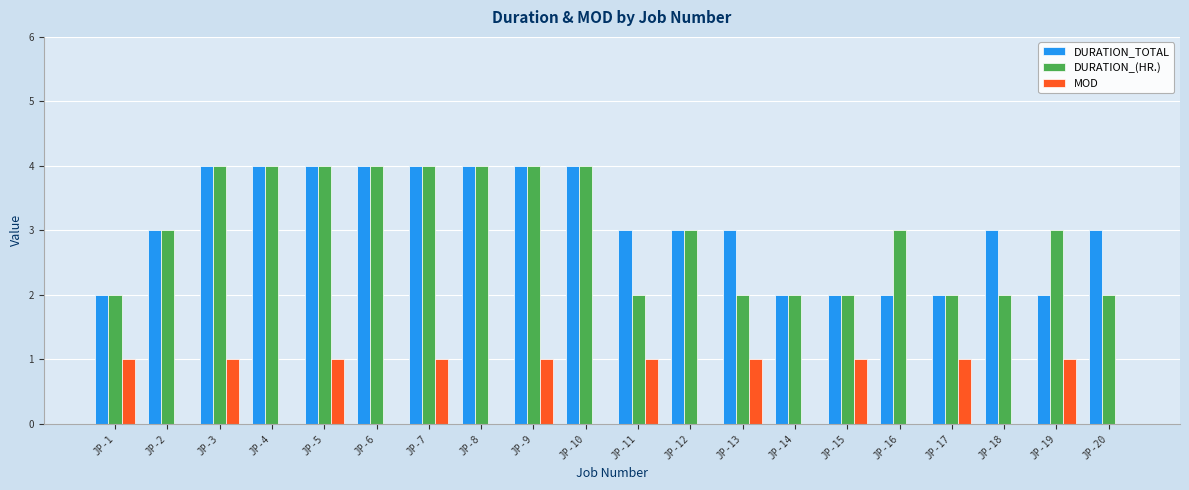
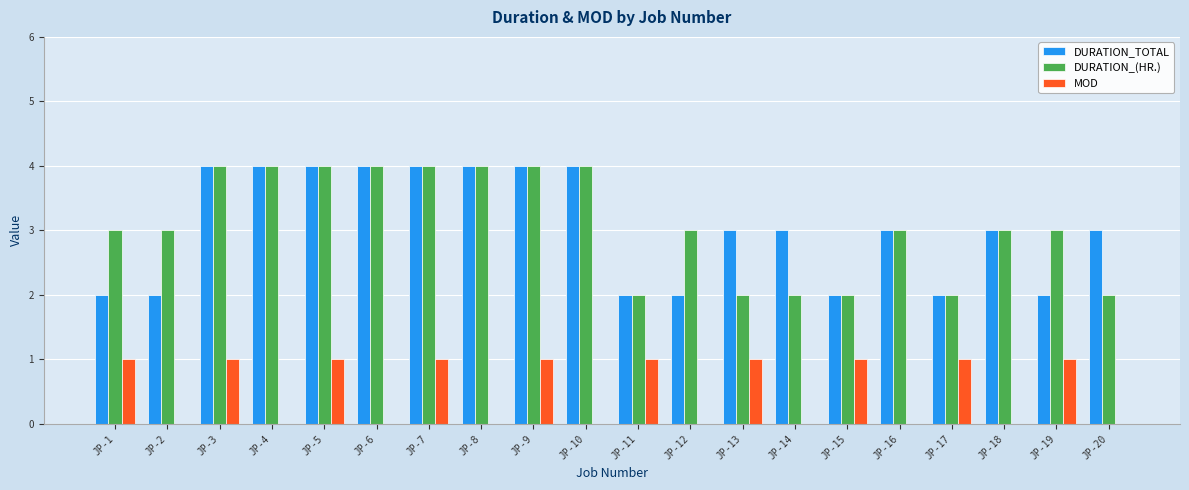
  {
    "DURATION_TOTAL": {
      "JP-1": 2,
-     "JP-2": 3,
+     "JP-2": 2,
      "JP-3": 4,
      "JP-4": 4,
      "JP-5": 4,
      "JP-6": 4,
      "JP-7": 4,
      "JP-8": 4,
      "JP-9": 4,
      "JP-10": 4,
-     "JP-11": 3,
-     "JP-12": 3,
+     "JP-11": 2,
+     "JP-12": 2,
      "JP-13": 3,
-     "JP-14": 2,
+     "JP-14": 3,
      "JP-15": 2,
-     "JP-16": 2,
+     "JP-16": 3,
      "JP-17": 2,
      "JP-18": 3,
      "JP-19": 2,
      "JP-20": 3
    },
    "DURATION_(HR.)": {
-     "JP-1": 2,
+     "JP-1": 3,
      "JP-2": 3,
      "JP-3": 4,
      "JP-4": 4,
      "JP-5": 4,
      "JP-6": 4,
      "JP-7": 4,
      "JP-8": 4,
      "JP-9": 4,
      "JP-10": 4,
      "JP-11": 2,
      "JP-12": 3,
      "JP-13": 2,
      "JP-14": 2,
      "JP-15": 2,
      "JP-16": 3,
      "JP-17": 2,
-     "JP-18": 2,
+     "JP-18": 3,
      "JP-19": 3,
      "JP-20": 2
    },
    "MOD": {
      "JP-1": 1,
      "JP-2": 0,
      "JP-3": 1,
      "JP-4": 0,
      "JP-5": 1,
      "JP-6": 0,
      "JP-7": 1,
      "JP-8": 0,
      "JP-9": 1,
      "JP-10": 0,
      "JP-11": 1,
      "JP-12": 0,
      "JP-13": 1,
      "JP-14": 0,
      "JP-15": 1,
      "JP-16": 0,
      "JP-17": 1,
      "JP-18": 0,
      "JP-19": 1,
      "JP-20": 0
    }
  }
